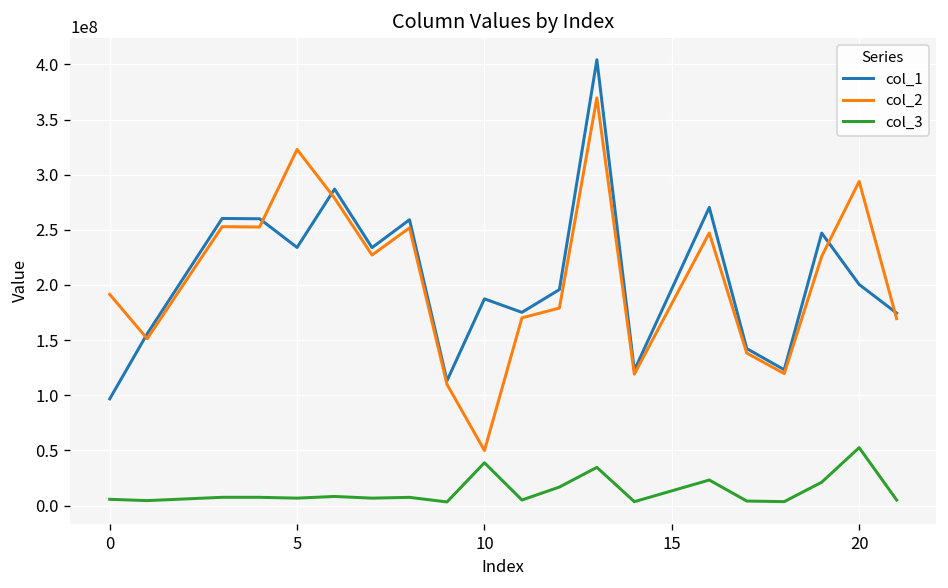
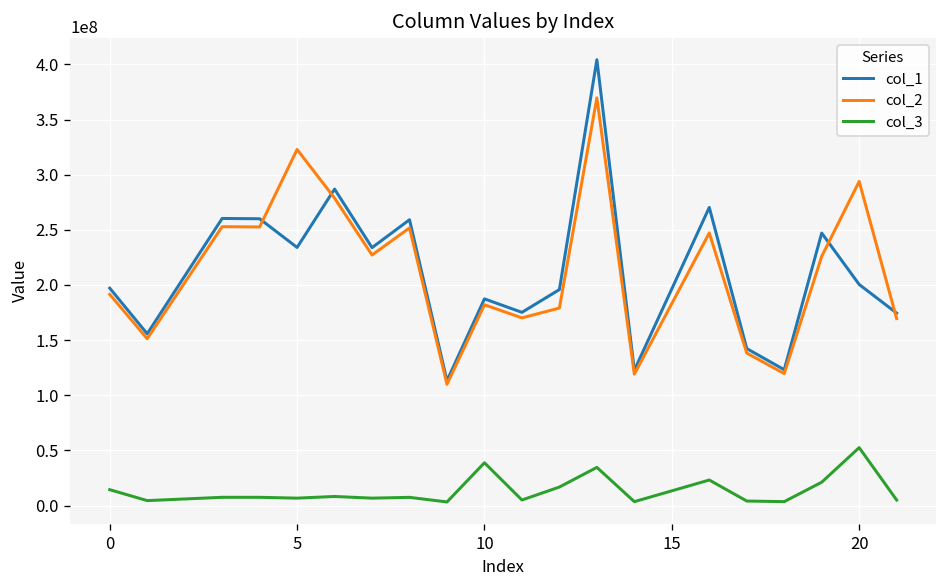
  {
    "col_1": {
-     "0": 100000000,
+     "0": 200000000,
      "5": 230000000,
      "10": 190000000,
      "20": 200000000
    },
    "col_2": {
      "0": 190000000,
      "5": 320000000,
-     "10": 50000000,
+     "10": 180000000,
      "20": 290000000
    },
    "col_3": {
-     "0": 6000000,
+     "0": 14000000,
      "5": 10000000,
      "10": 40000000,
      "20": 50000000
    }
  }
